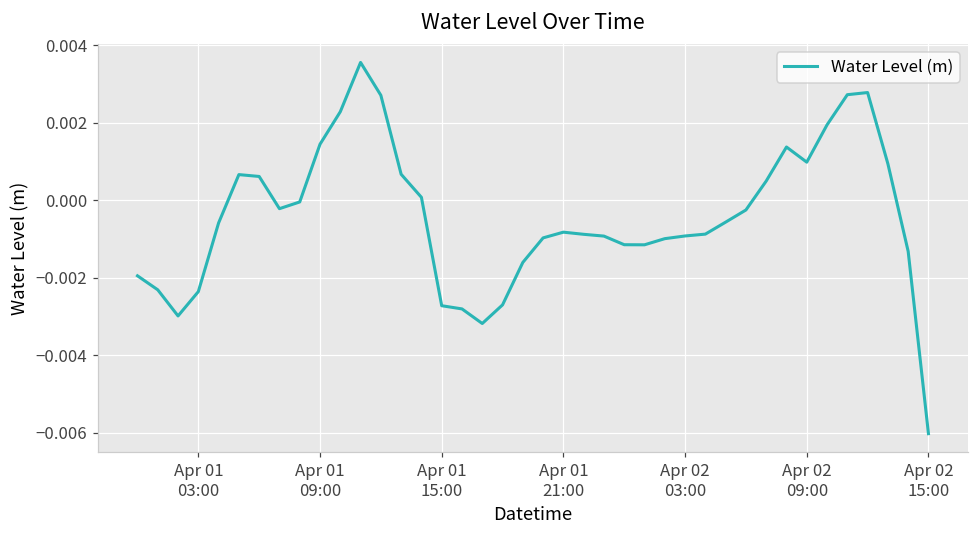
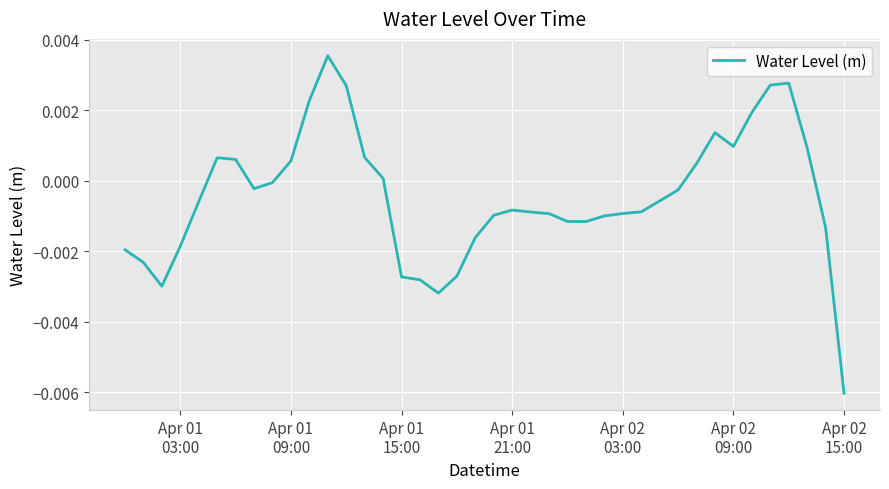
  {
-   "Apr 01 03:00": -0.0024,
-   "Apr 01 09:00": 0.0014,
+   "Apr 01 03:00": -0.0019,
+   "Apr 01 09:00": 0.0006,
    "Apr 01 15:00": -0.0027,
    "Apr 01 21:00": -0.0008,
    "Apr 02 03:00": -0.0009,
    "Apr 02 09:00": 0.0010,
    "Apr 02 15:00": -0.0060
  }
